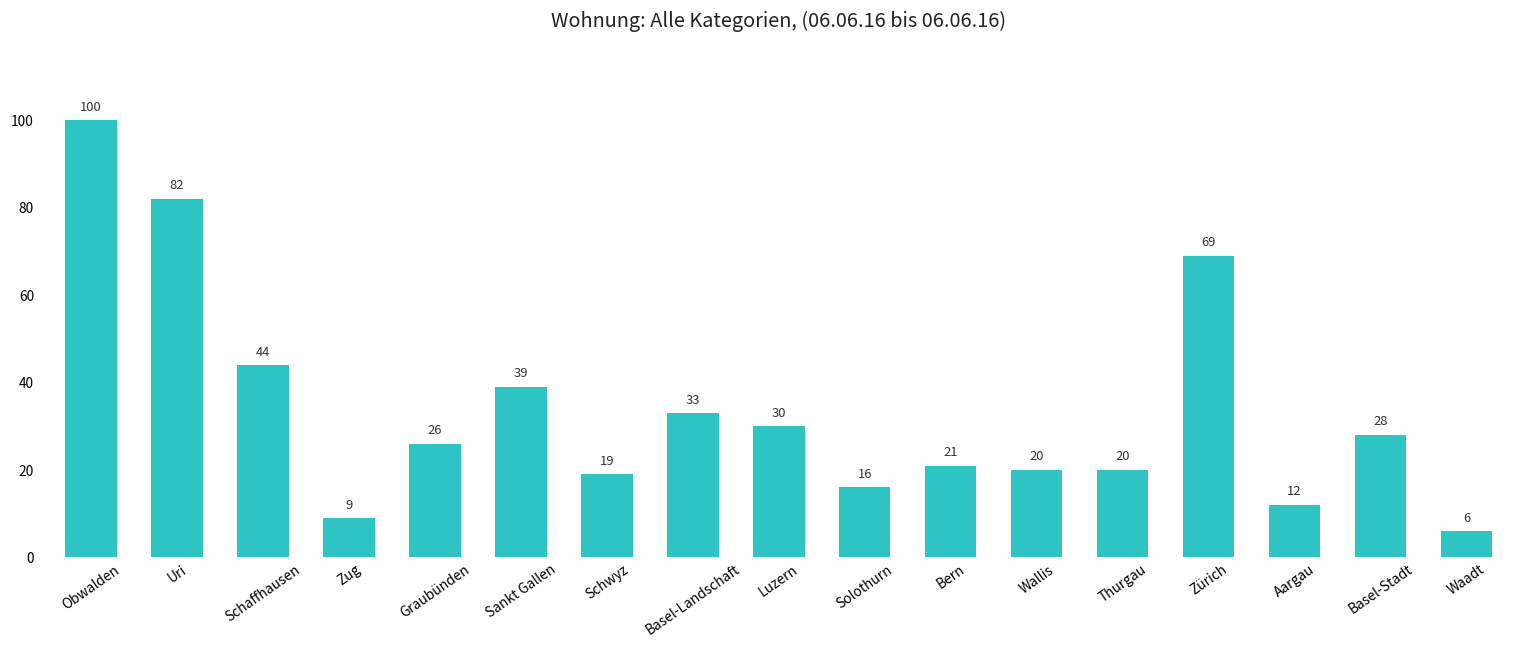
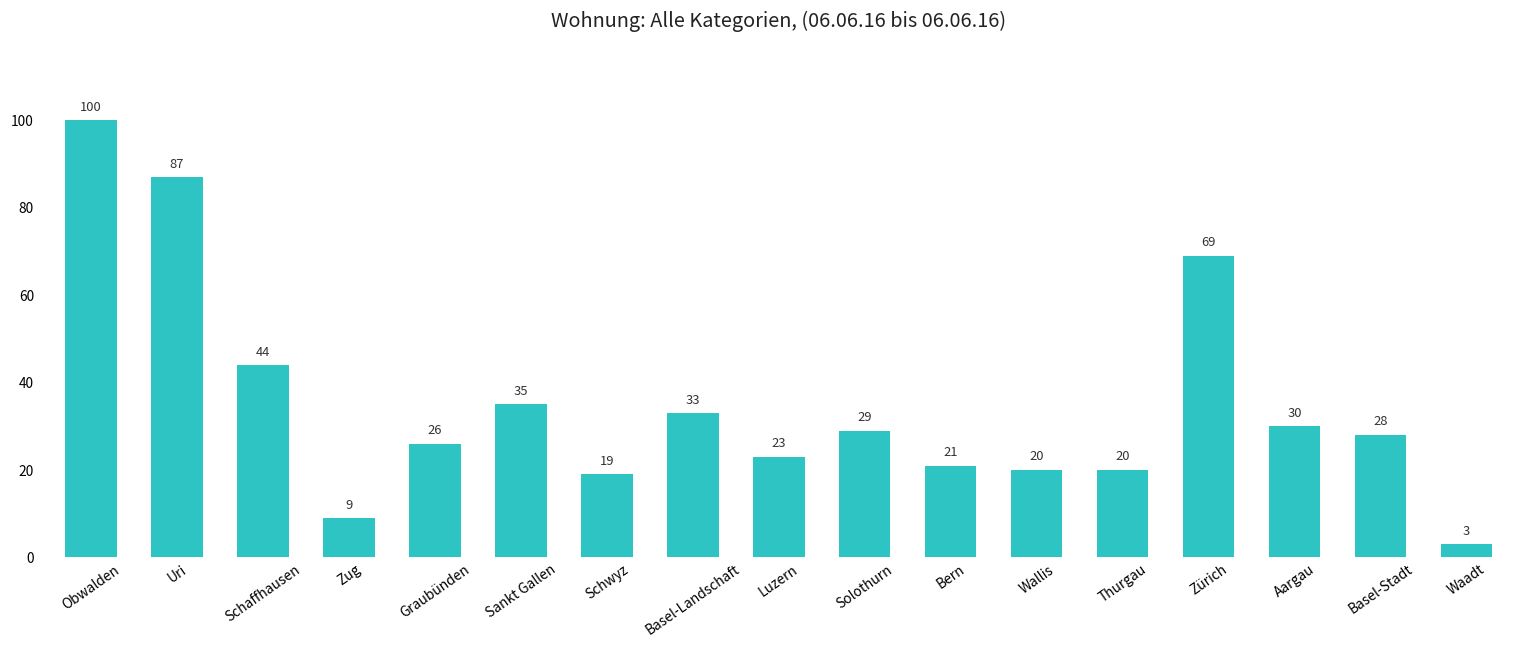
  {
    "Obwalden": 100,
-   "Uri": 82,
+   "Uri": 87,
    "Schaffhausen": 44,
    "Zug": 9,
    "Graubünden": 26,
-   "Sankt Gallen": 39,
+   "Sankt Gallen": 35,
    "Schwyz": 19,
    "Basel-Landschaft": 33,
-   "Luzern": 30,
-   "Solothurn": 16,
+   "Luzern": 23,
+   "Solothurn": 29,
    "Bern": 21,
    "Wallis": 20,
    "Thurgau": 20,
    "Zürich": 69,
-   "Aargau": 12,
+   "Aargau": 30,
    "Basel-Stadt": 28,
-   "Waadt": 6
+   "Waadt": 3
  }
